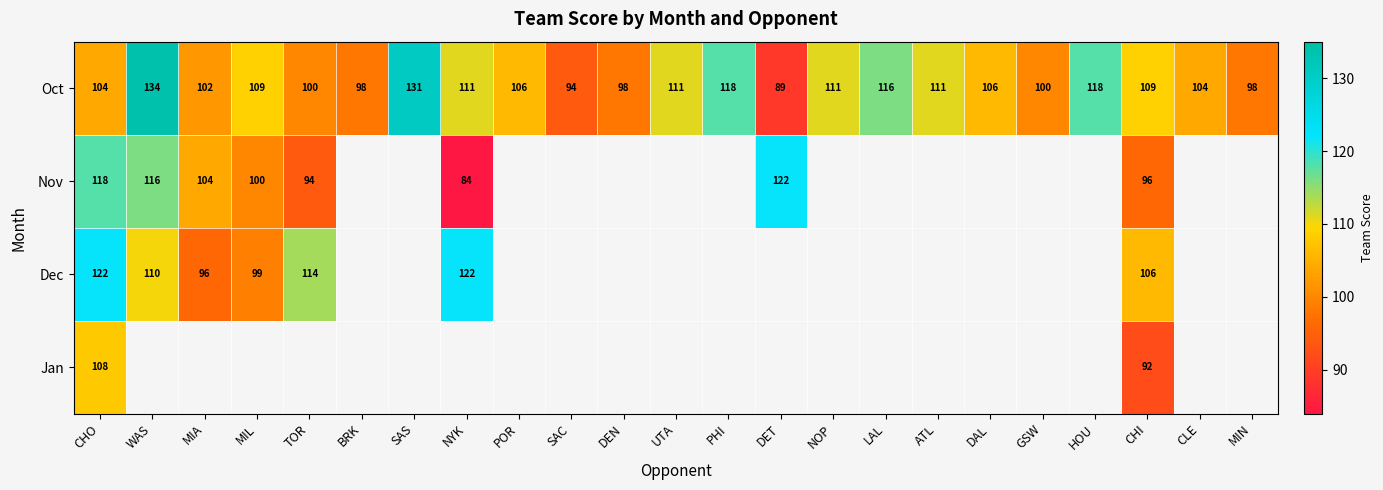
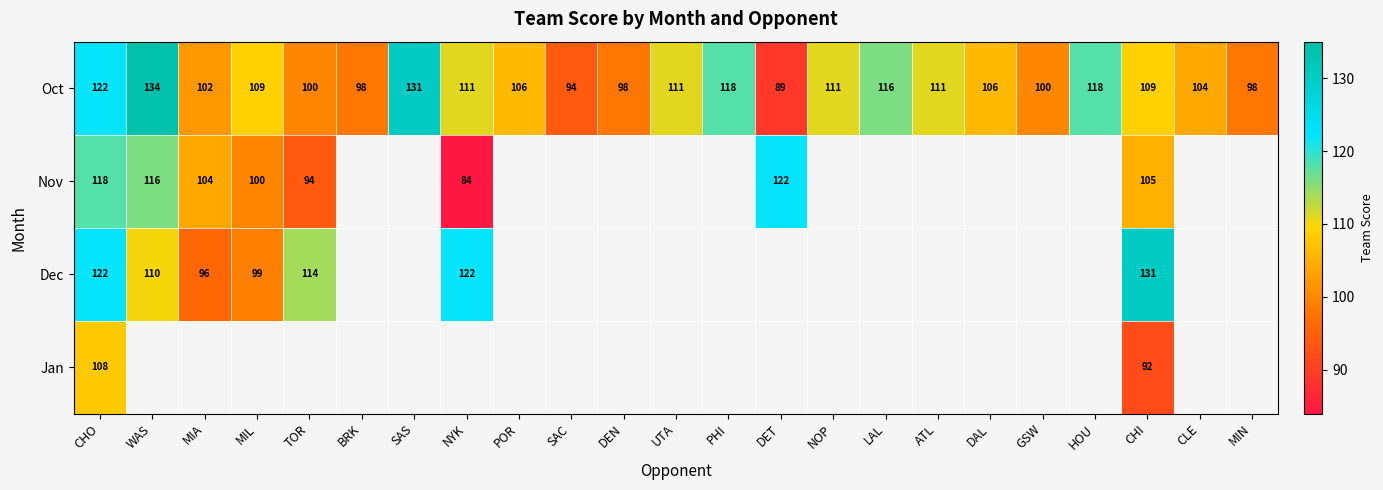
  {
    "Oct": {
-     "CHO": 104,
+     "CHO": 122,
      "WAS": 134,
      "MIA": 102,
      "MIL": 109,
      "TOR": 100,
      "BRK": 98,
      "SAS": 131,
      "NYK": 111,
      "POR": 106,
      "SAC": 94,
      "DEN": 98,
      "UTA": 111,
      "PHI": 118,
      "DET": 89,
      "NOP": 111,
      "LAL": 116,
      "ATL": 111,
      "DAL": 106,
      "GSW": 100,
      "HOU": 118,
      "CHI": 109,
      "CLE": 104,
      "MIN": 98
    },
    "Nov": {
      "CHO": 118,
      "WAS": 116,
      "MIA": 104,
      "MIL": 100,
      "TOR": 94,
      "NYK": 84,
      "DET": 122,
-     "CHI": 96
+     "CHI": 105
    },
    "Dec": {
      "CHO": 122,
      "WAS": 110,
      "MIA": 96,
      "MIL": 99,
      "TOR": 114,
      "NYK": 122,
-     "CHI": 106
+     "CHI": 131
    },
    "Jan": {
      "CHO": 108,
      "CHI": 92
    }
  }
